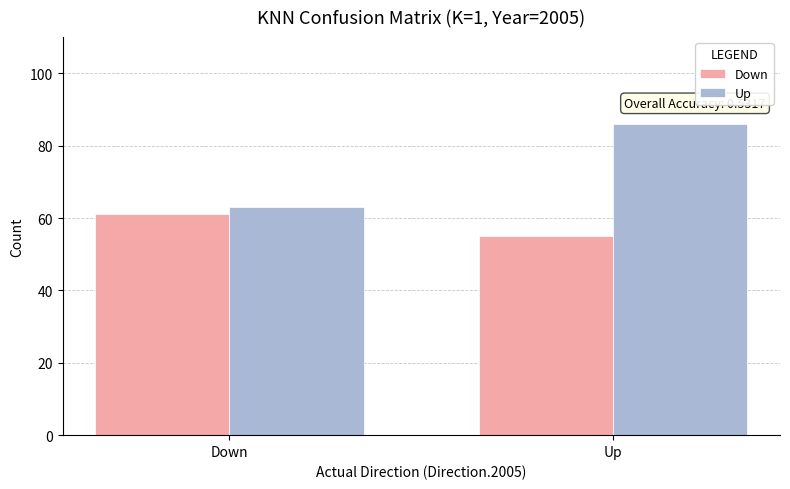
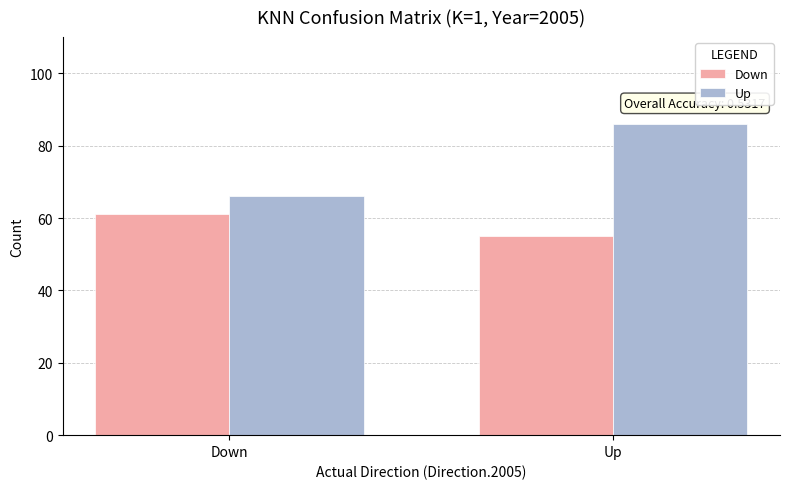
  {
    "Down": {
      "Down": 61,
      "Up": 55
    },
    "Up": {
-     "Down": 63
+     "Down": 66
    }
  }
